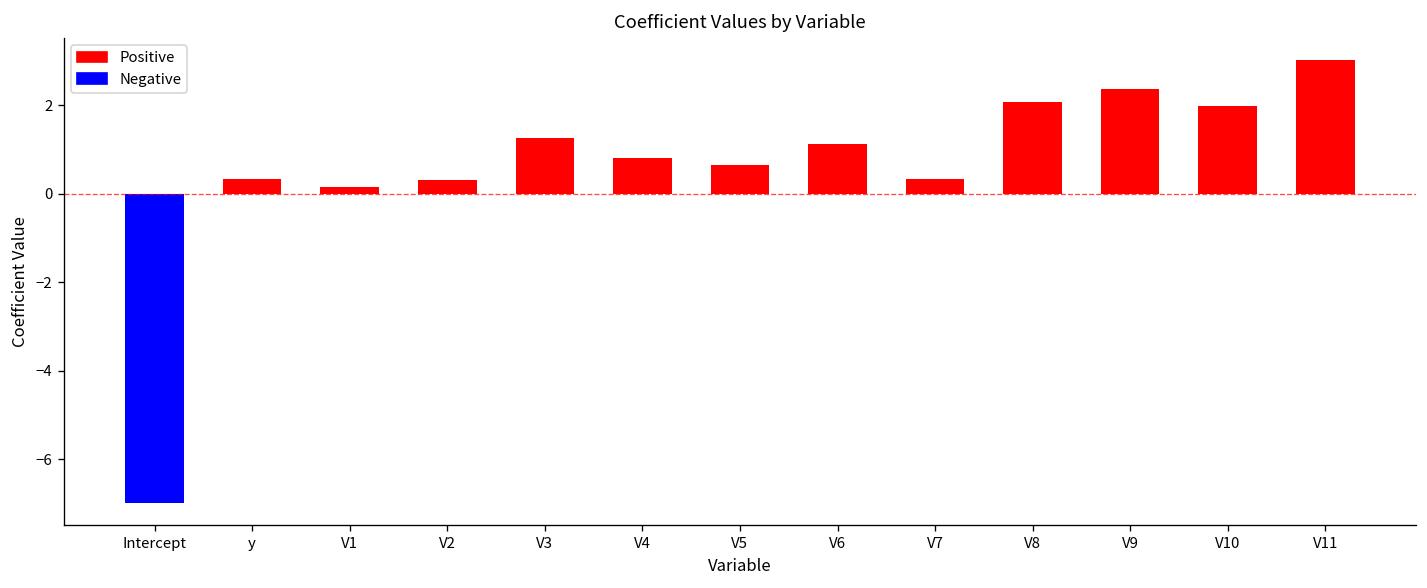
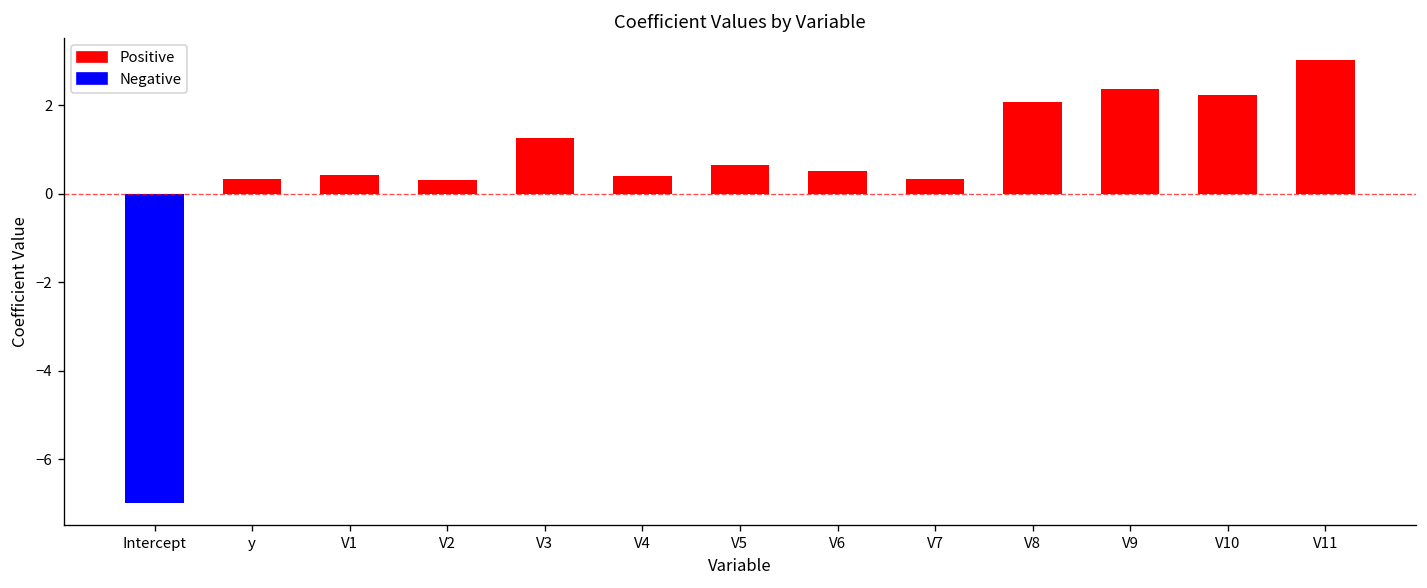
  {
    "Intercept": -7.0,
    "y": 0.3,
-   "V1": 0.2,
+   "V1": 0.4,
    "V2": 0.3,
    "V3": 1.3,
-   "V4": 0.8,
+   "V4": 0.4,
    "V5": 0.6,
-   "V6": 1.1,
+   "V6": 0.5,
    "V7": 0.3,
    "V8": 2.1,
    "V9": 2.4,
-   "V10": 2.0,
+   "V10": 2.2,
    "V11": 3.0
  }
